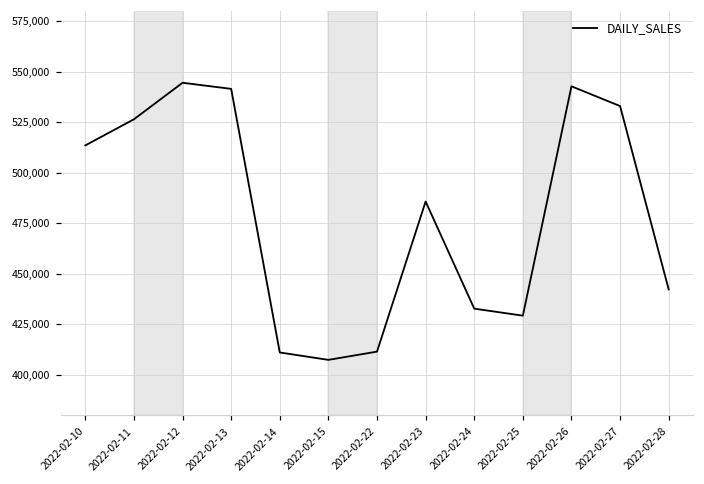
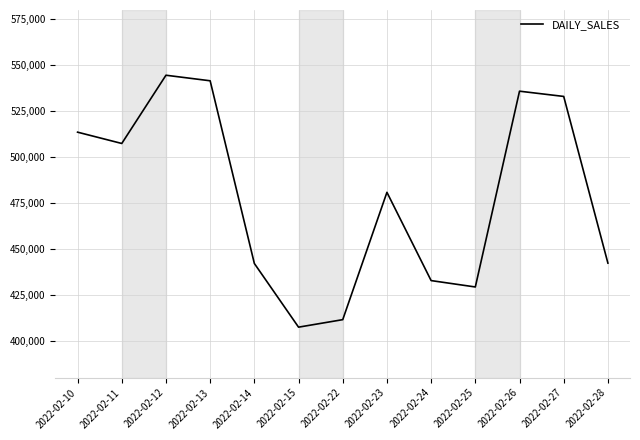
  {
    "2022-02-10": "514,000",
-   "2022-02-11": "526,000",
+   "2022-02-11": "507,000",
    "2022-02-12": "545,000",
    "2022-02-13": "541,000",
-   "2022-02-14": "411,000",
+   "2022-02-14": "442,000",
    "2022-02-15": "407,000",
    "2022-02-22": "412,000",
-   "2022-02-23": "486,000",
+   "2022-02-23": "481,000",
    "2022-02-24": "433,000",
    "2022-02-25": "429,000",
-   "2022-02-26": "543,000",
+   "2022-02-26": "536,000",
    "2022-02-27": "533,000",
    "2022-02-28": "442,000"
  }
